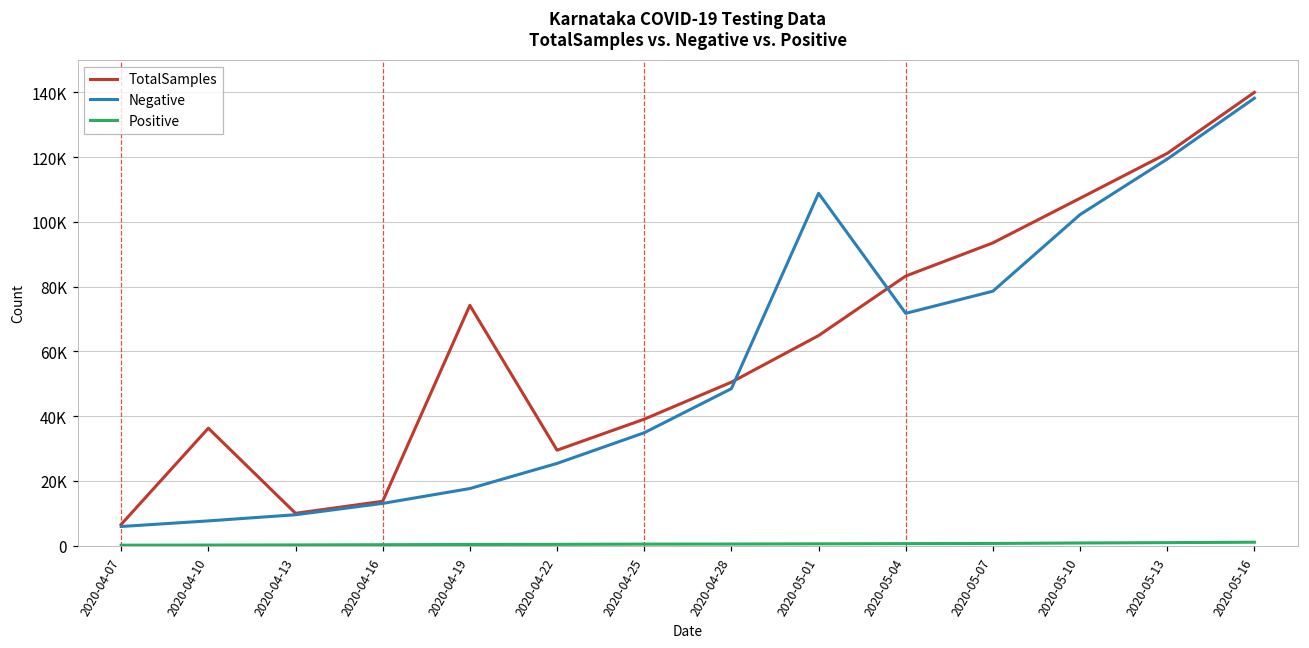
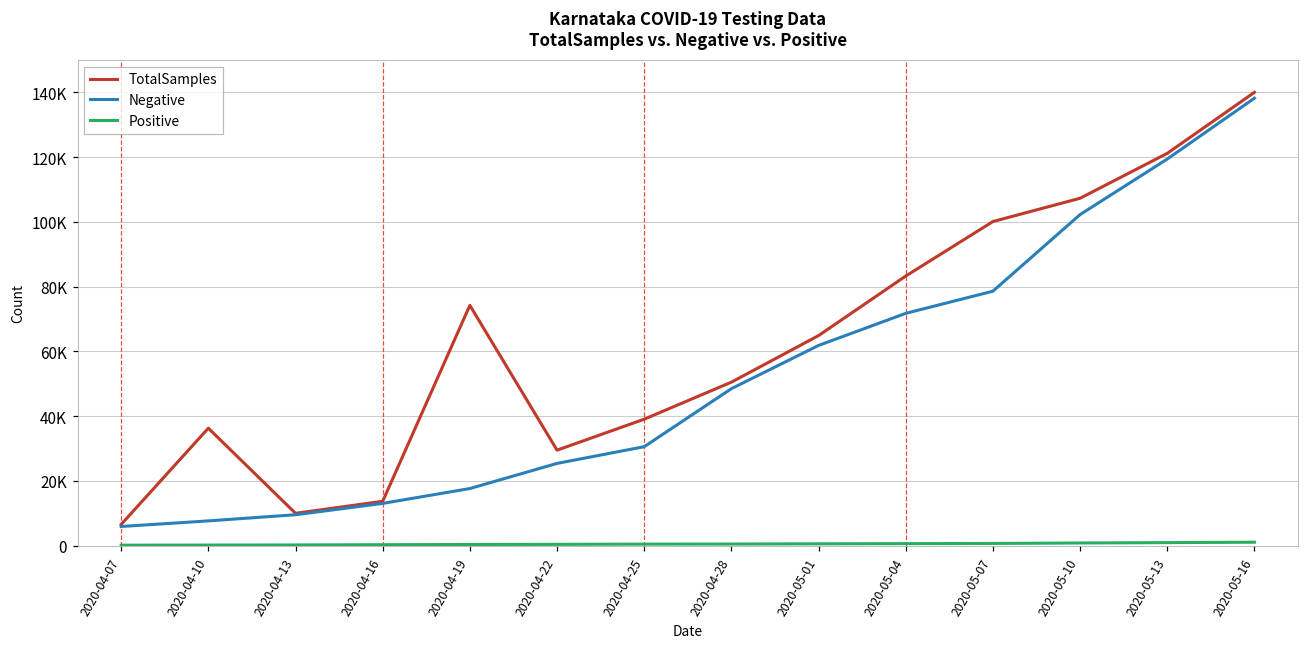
  {
    "TotalSamples": {
      "2020-04-10": 36000,
      "2020-04-19": 74000,
      "2020-04-22": 30000,
      "2020-04-25": 39000,
      "2020-04-28": 51000,
      "2020-05-01": 65000,
      "2020-05-04": 83000,
-     "2020-05-07": 94000,
+     "2020-05-07": 100000,
      "2020-05-10": 107000,
      "2020-05-13": 121000,
      "2020-05-16": 140000
    },
    "Negative": {
      "2020-04-10": 8000,
      "2020-04-19": 18000,
      "2020-04-22": 25000,
-     "2020-04-25": 35000,
+     "2020-04-25": 31000,
      "2020-04-28": 49000,
-     "2020-05-01": 109000,
+     "2020-05-01": 62000,
      "2020-05-04": 72000,
      "2020-05-07": 79000,
      "2020-05-10": 102000,
      "2020-05-13": 119000,
      "2020-05-16": 138000
    },
    "Positive": {
      "2020-04-07": 0,
      "2020-04-10": 0,
      "2020-04-13": 0,
      "2020-04-16": 0,
      "2020-04-19": 0,
      "2020-04-22": 0,
      "2020-04-25": 1000,
      "2020-04-28": 1000,
      "2020-05-01": 1000,
      "2020-05-04": 1000,
      "2020-05-07": 1000,
      "2020-05-10": 1000,
      "2020-05-13": 1000,
      "2020-05-16": 1000
    }
  }
